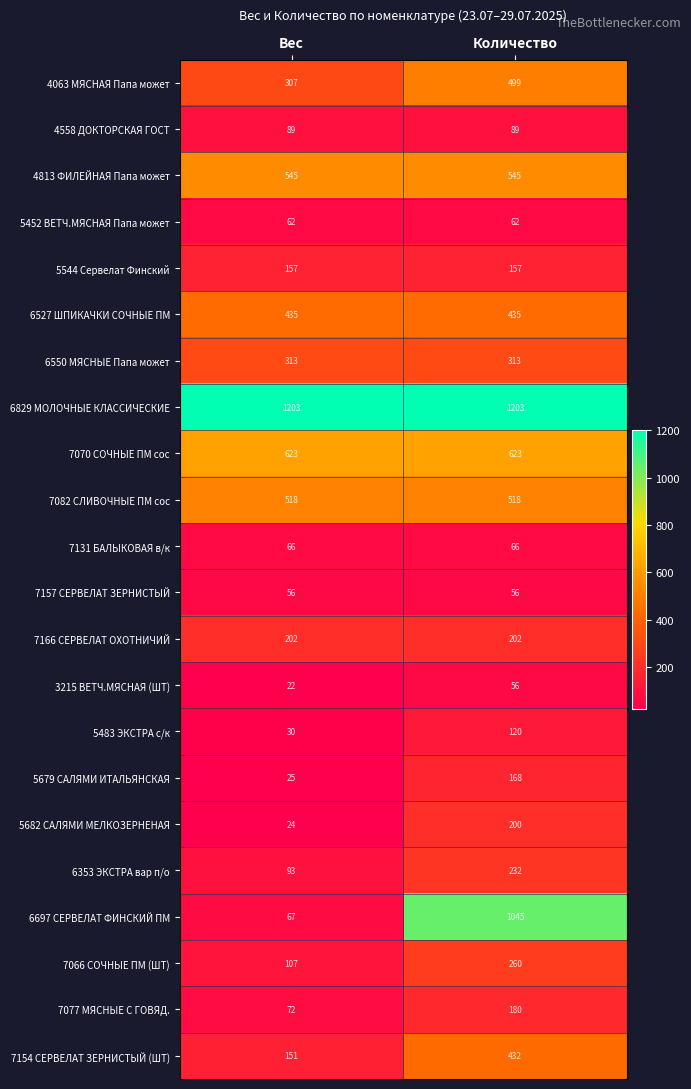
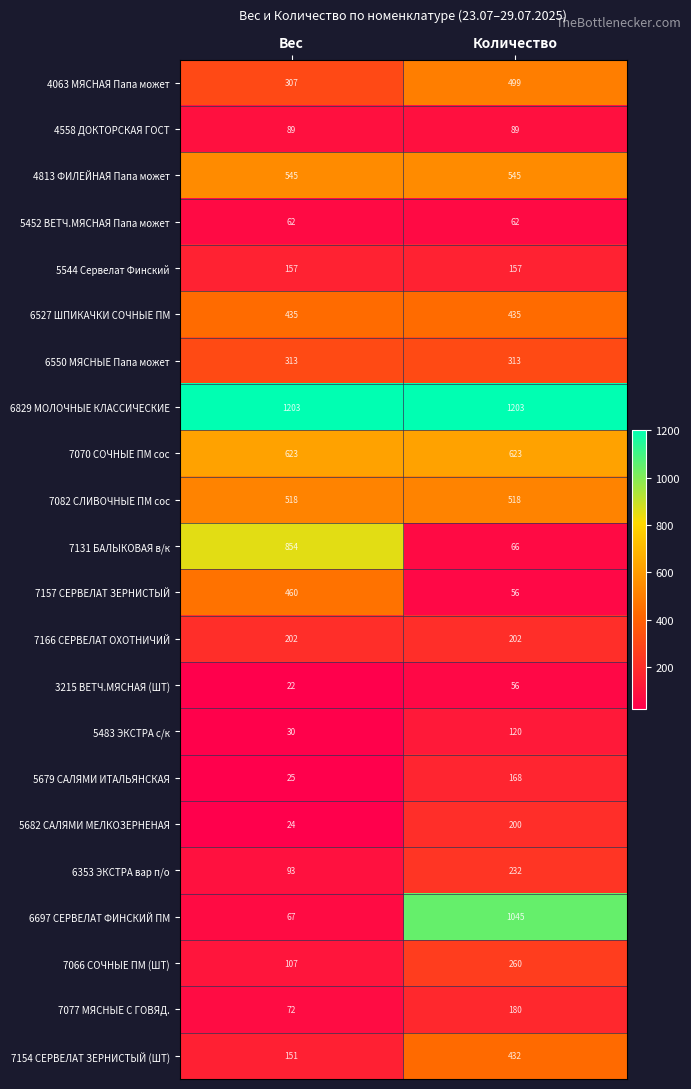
  {
    "4063 МЯСНАЯ Папа может": {
      "Вес": 307,
      "Количество": 499
    },
    "4558 ДОКТОРСКАЯ ГОСТ": {
      "Вес": 89,
      "Количество": 89
    },
    "4813 ФИЛЕЙНАЯ Папа может": {
      "Вес": 545,
      "Количество": 545
    },
    "5452 ВЕТЧ.МЯСНАЯ Папа может": {
      "Вес": 62,
      "Количество": 62
    },
    "5544 Сервелат Финский": {
      "Вес": 157,
      "Количество": 157
    },
    "6527 ШПИКАЧКИ СОЧНЫЕ ПМ": {
      "Вес": 435,
      "Количество": 435
    },
    "6550 МЯСНЫЕ Папа может": {
      "Вес": 313,
      "Количество": 313
    },
    "6829 МОЛОЧНЫЕ КЛАССИЧЕСКИЕ": {
      "Вес": 1203,
      "Количество": 1203
    },
    "7070 СОЧНЫЕ ПМ сос": {
      "Вес": 623,
      "Количество": 623
    },
    "7082 СЛИВОЧНЫЕ ПМ сос": {
      "Вес": 518,
      "Количество": 518
    },
    "7131 БАЛЫКОВАЯ в/к": {
-     "Вес": 66,
+     "Вес": 854,
      "Количество": 66
    },
    "7157 СЕРВЕЛАТ ЗЕРНИСТЫЙ": {
-     "Вес": 56,
+     "Вес": 460,
      "Количество": 56
    },
    "7166 СЕРВЕЛАТ ОХОТНИЧИЙ": {
      "Вес": 202,
      "Количество": 202
    },
    "3215 ВЕТЧ.МЯСНАЯ (ШТ)": {
      "Вес": 22,
      "Количество": 56
    },
    "5483 ЭКСТРА с/к": {
      "Вес": 30,
      "Количество": 120
    },
    "5679 САЛЯМИ ИТАЛЬЯНСКАЯ": {
      "Вес": 25,
      "Количество": 168
    },
    "5682 САЛЯМИ МЕЛКОЗЕРНЕНАЯ": {
      "Вес": 24,
      "Количество": 200
    },
    "6353 ЭКСТРА вар п/о": {
      "Вес": 93,
      "Количество": 232
    },
    "6697 СЕРВЕЛАТ ФИНСКИЙ ПМ": {
      "Вес": 67,
      "Количество": 1045
    },
    "7066 СОЧНЫЕ ПМ (ШТ)": {
      "Вес": 107,
      "Количество": 260
    },
    "7077 МЯСНЫЕ С ГОВЯД.": {
      "Вес": 72,
      "Количество": 180
    },
    "7154 СЕРВЕЛАТ ЗЕРНИСТЫЙ (ШТ)": {
      "Вес": 151,
      "Количество": 432
    }
  }
